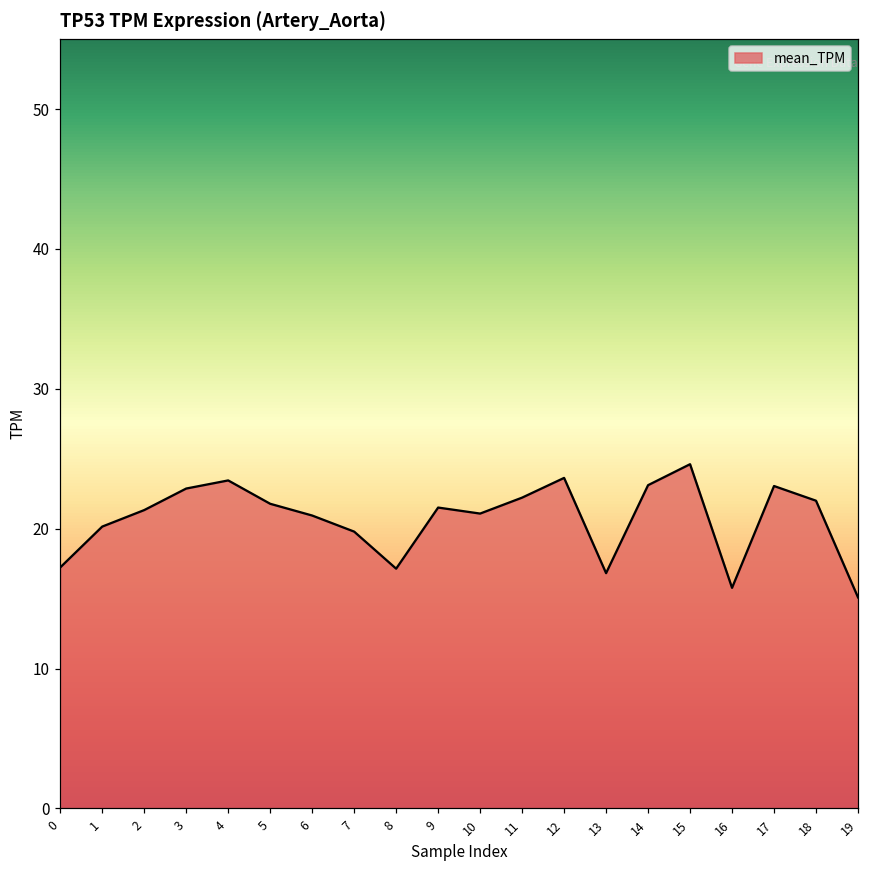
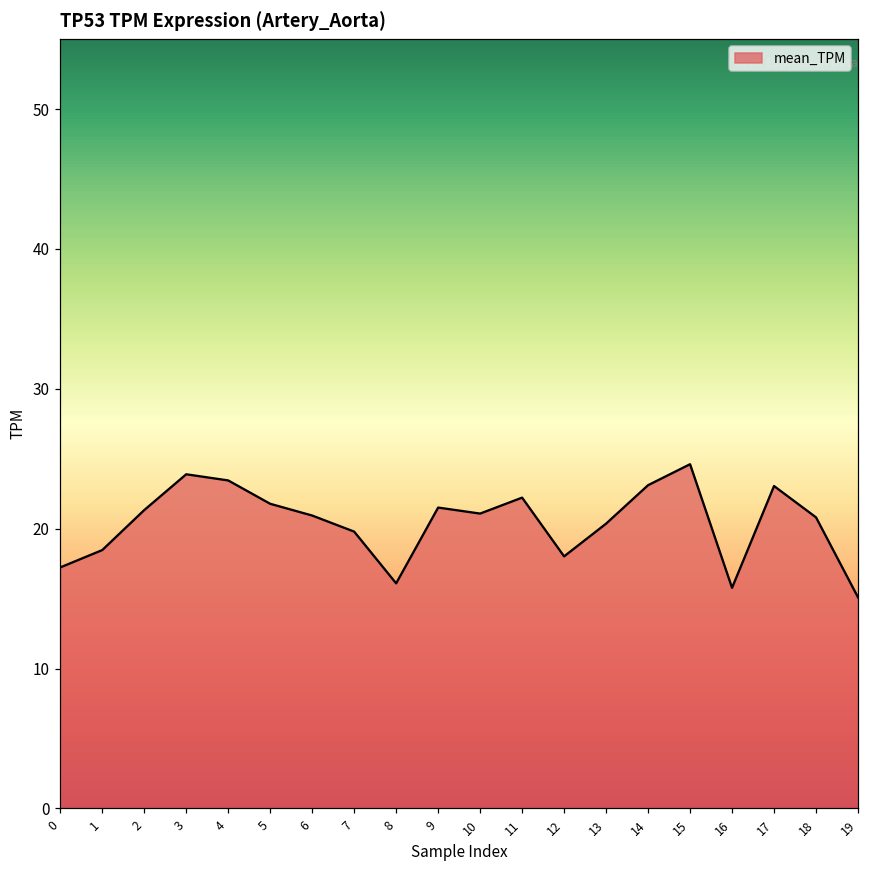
  {
    "0": 17.2,
-   "1": 20.2,
+   "1": 18.5,
    "2": 21.3,
-   "3": 22.9,
+   "3": 23.9,
    "4": 23.5,
    "5": 21.8,
    "6": 20.9,
    "7": 19.8,
-   "8": 17.1,
+   "8": 16.1,
    "9": 21.5,
    "10": 21.1,
    "11": 22.2,
-   "12": 23.6,
-   "13": 16.8,
+   "12": 18.0,
+   "13": 20.4,
    "14": 23.1,
    "15": 24.6,
    "16": 15.8,
    "17": 23.1,
-   "18": 22.0,
+   "18": 20.8,
    "19": 15.1
  }
